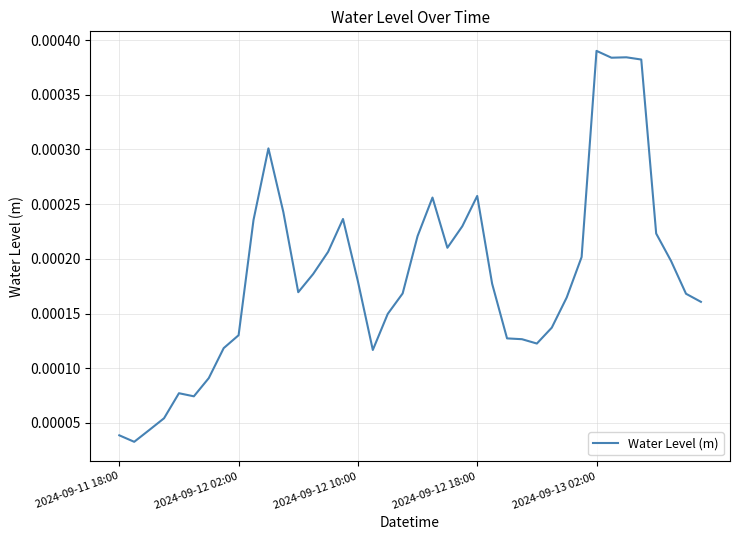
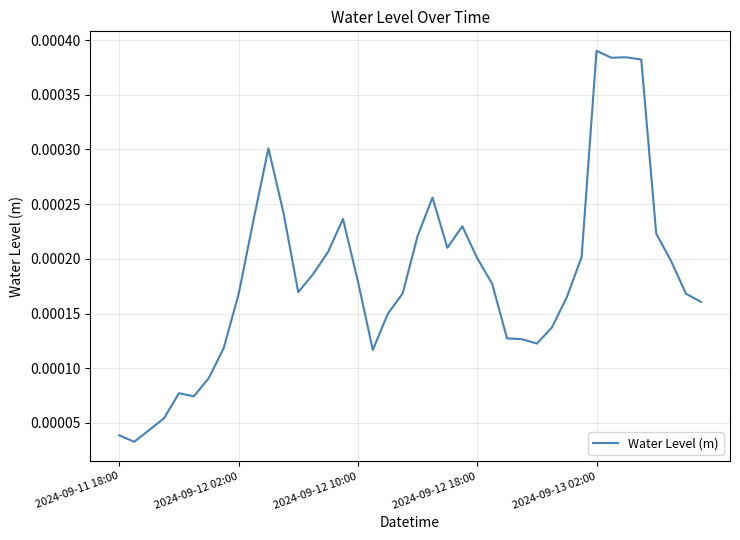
  {
    "2024-09-11 18:00": 0.000039,
-   "2024-09-12 02:00": 0.000130,
+   "2024-09-12 02:00": 0.000168,
    "2024-09-12 10:00": 0.000179,
-   "2024-09-12 18:00": 0.000257,
+   "2024-09-12 18:00": 0.000201,
    "2024-09-13 02:00": 0.000390
  }
